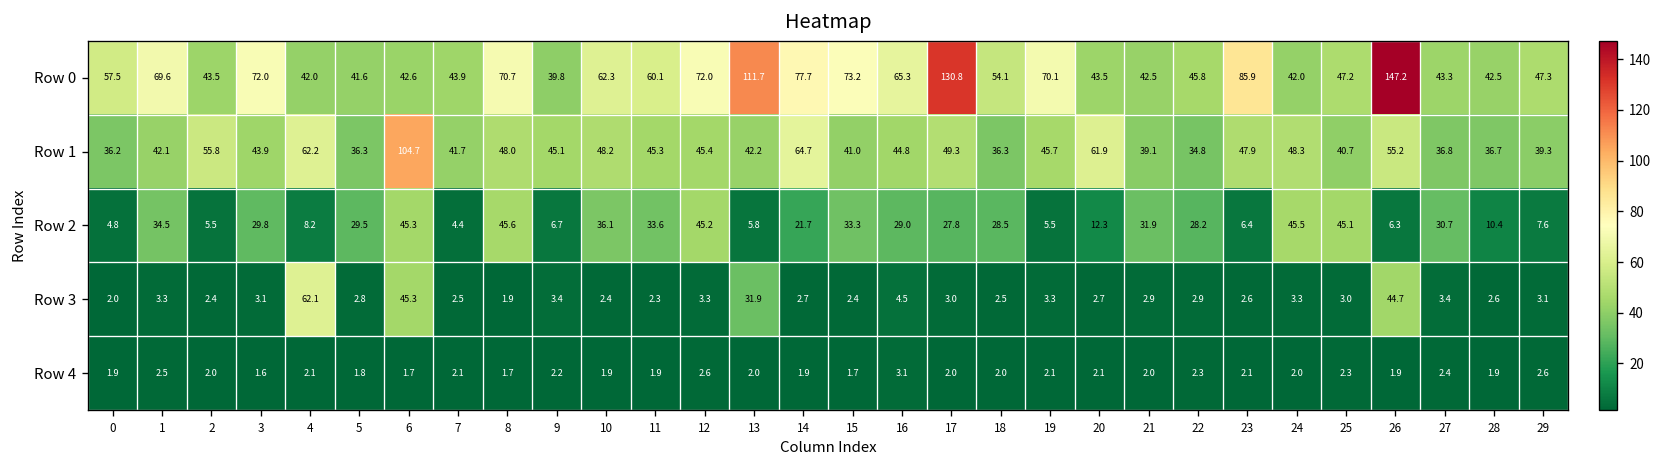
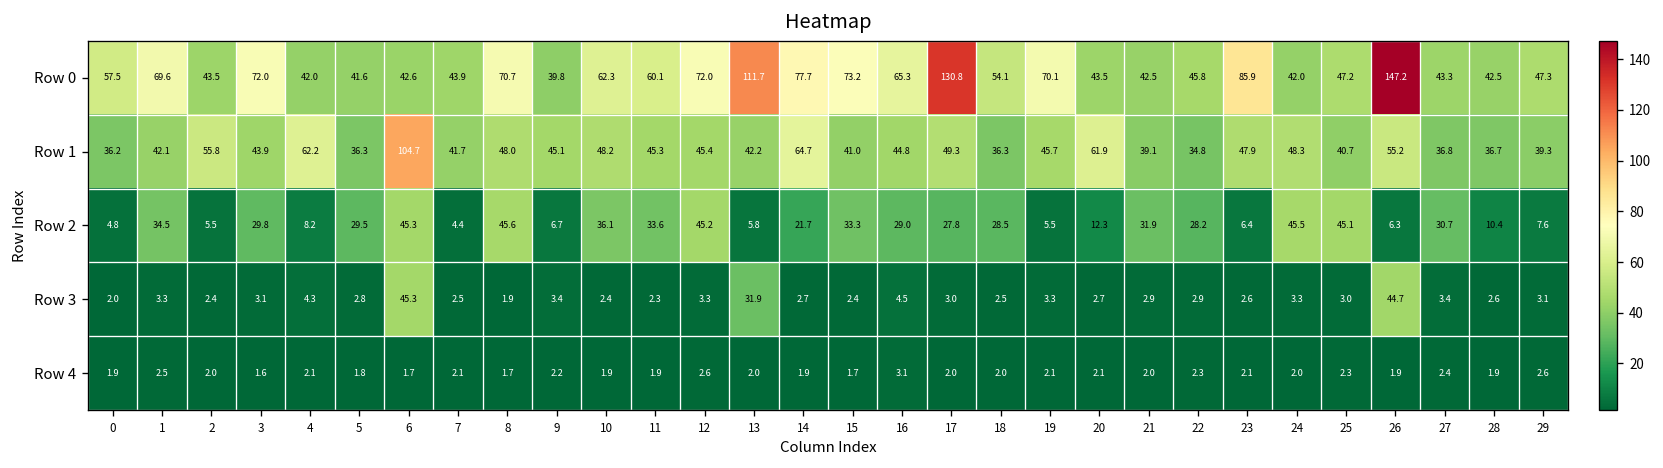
  {
    "Row 0": {
      "0": 57.5,
      "1": 69.6,
      "2": 43.5,
      "3": 72.0,
      "4": 42.0,
      "5": 41.6,
      "6": 42.6,
      "7": 43.9,
      "8": 70.7,
      "9": 39.8,
      "10": 62.3,
      "11": 60.1,
      "12": 72.0,
      "13": 111.7,
      "14": 77.7,
      "15": 73.2,
      "16": 65.3,
      "17": 130.8,
      "18": 54.1,
      "19": 70.1,
      "20": 43.5,
      "21": 42.5,
      "22": 45.8,
      "23": 85.9,
      "24": 42.0,
      "25": 47.2,
      "26": 147.2,
      "27": 43.3,
      "28": 42.5,
      "29": 47.3
    },
    "Row 1": {
      "0": 36.2,
      "1": 42.1,
      "2": 55.8,
      "3": 43.9,
      "4": 62.2,
      "5": 36.3,
      "6": 104.7,
      "7": 41.7,
      "8": 48.0,
      "9": 45.1,
      "10": 48.2,
      "11": 45.3,
      "12": 45.4,
      "13": 42.2,
      "14": 64.7,
      "15": 41.0,
      "16": 44.8,
      "17": 49.3,
      "18": 36.3,
      "19": 45.7,
      "20": 61.9,
      "21": 39.1,
      "22": 34.8,
      "23": 47.9,
      "24": 48.3,
      "25": 40.7,
      "26": 55.2,
      "27": 36.8,
      "28": 36.7,
      "29": 39.3
    },
    "Row 2": {
      "0": 4.8,
      "1": 34.5,
      "2": 5.5,
      "3": 29.8,
      "4": 8.2,
      "5": 29.5,
      "6": 45.3,
      "7": 4.4,
      "8": 45.6,
      "9": 6.7,
      "10": 36.1,
      "11": 33.6,
      "12": 45.2,
      "13": 5.8,
      "14": 21.7,
      "15": 33.3,
      "16": 29.0,
      "17": 27.8,
      "18": 28.5,
      "19": 5.5,
      "20": 12.3,
      "21": 31.9,
      "22": 28.2,
      "23": 6.4,
      "24": 45.5,
      "25": 45.1,
      "26": 6.3,
      "27": 30.7,
      "28": 10.4,
      "29": 7.6
    },
    "Row 3": {
      "0": 2.0,
      "1": 3.3,
      "2": 2.4,
      "3": 3.1,
-     "4": 62.1,
+     "4": 4.3,
      "5": 2.8,
      "6": 45.3,
      "7": 2.5,
      "8": 1.9,
      "9": 3.4,
      "10": 2.4,
      "11": 2.3,
      "12": 3.3,
      "13": 31.9,
      "14": 2.7,
      "15": 2.4,
      "16": 4.5,
      "17": 3.0,
      "18": 2.5,
      "19": 3.3,
      "20": 2.7,
      "21": 2.9,
      "22": 2.9,
      "23": 2.6,
      "24": 3.3,
      "25": 3.0,
      "26": 44.7,
      "27": 3.4,
      "28": 2.6,
      "29": 3.1
    },
    "Row 4": {
      "0": 1.9,
      "1": 2.5,
      "2": 2.0,
      "3": 1.6,
      "4": 2.1,
      "5": 1.8,
      "6": 1.7,
      "7": 2.1,
      "8": 1.7,
      "9": 2.2,
      "10": 1.9,
      "11": 1.9,
      "12": 2.6,
      "13": 2.0,
      "14": 1.9,
      "15": 1.7,
      "16": 3.1,
      "17": 2.0,
      "18": 2.0,
      "19": 2.1,
      "20": 2.1,
      "21": 2.0,
      "22": 2.3,
      "23": 2.1,
      "24": 2.0,
      "25": 2.3,
      "26": 1.9,
      "27": 2.4,
      "28": 1.9,
      "29": 2.6
    }
  }
